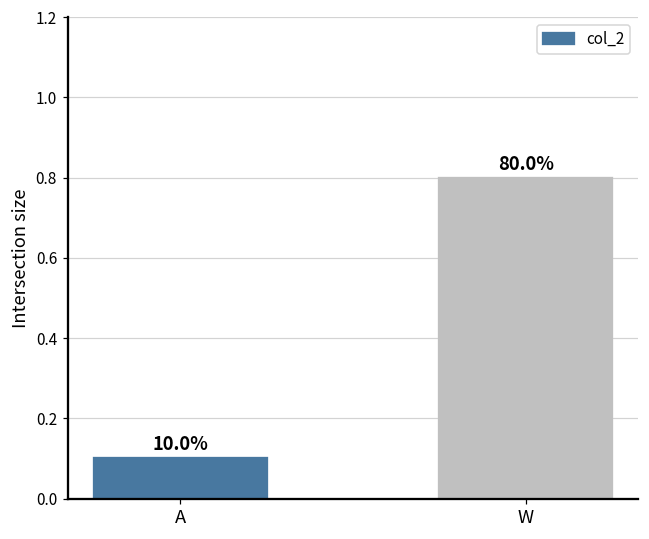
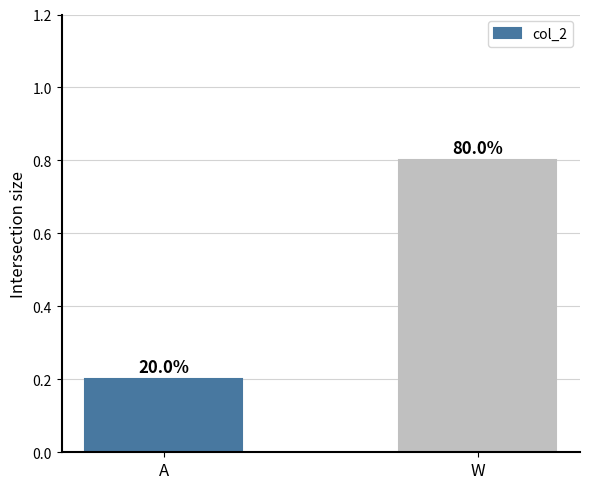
  {
-   "A": "10.0%",
+   "A": "20.0%",
    "W": "80.0%"
  }
